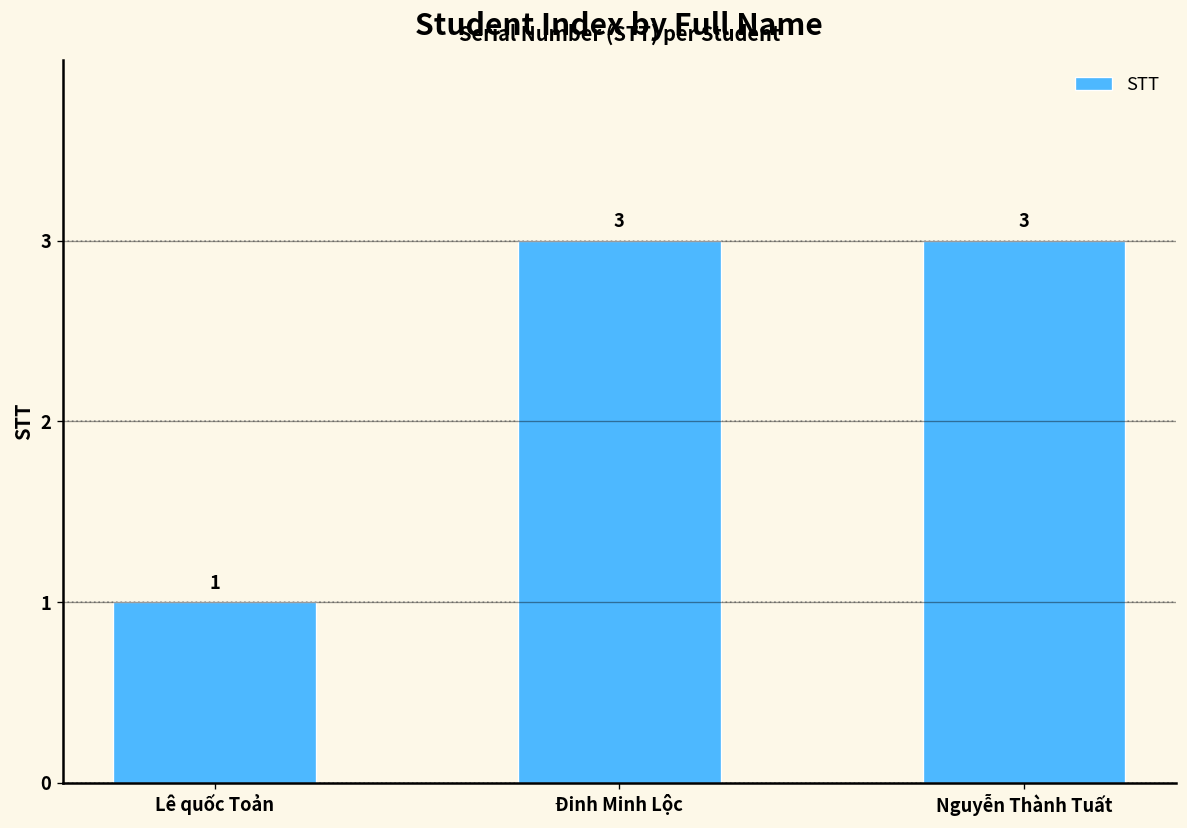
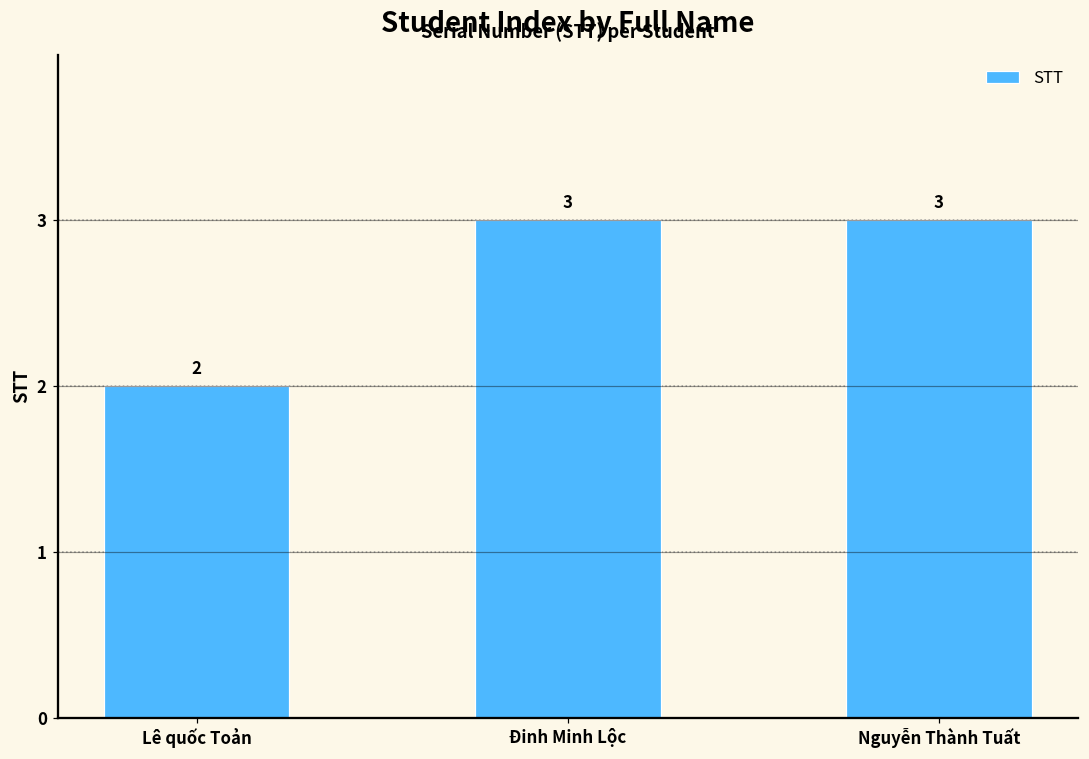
  {
-   "Lê quốc Toản": 1,
+   "Lê quốc Toản": 2,
    "Đinh Minh Lộc": 3,
    "Nguyễn Thành Tuất": 3
  }
